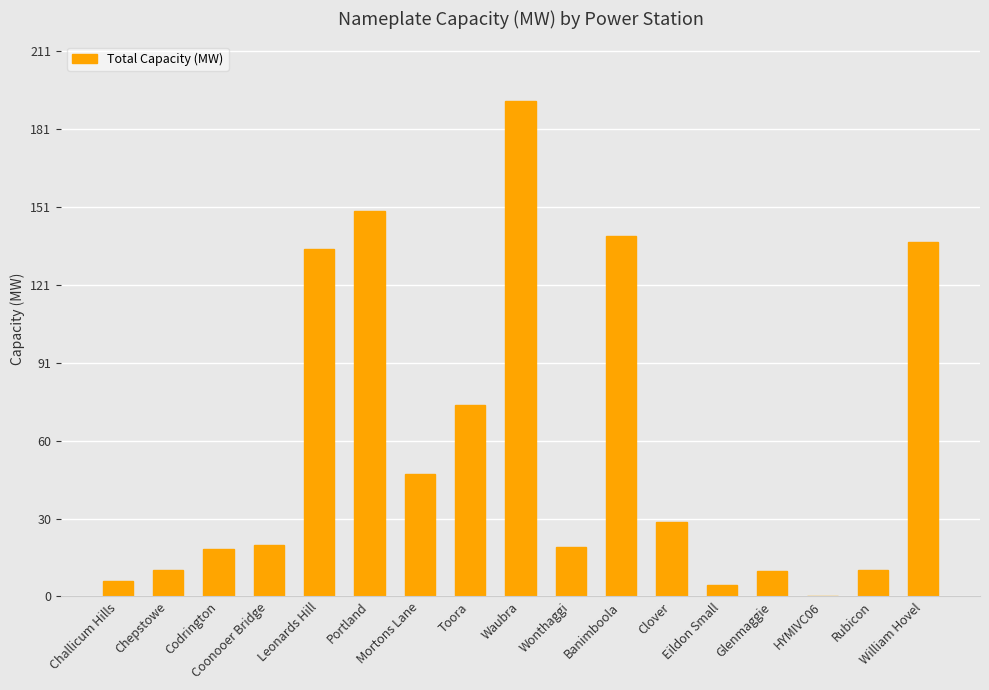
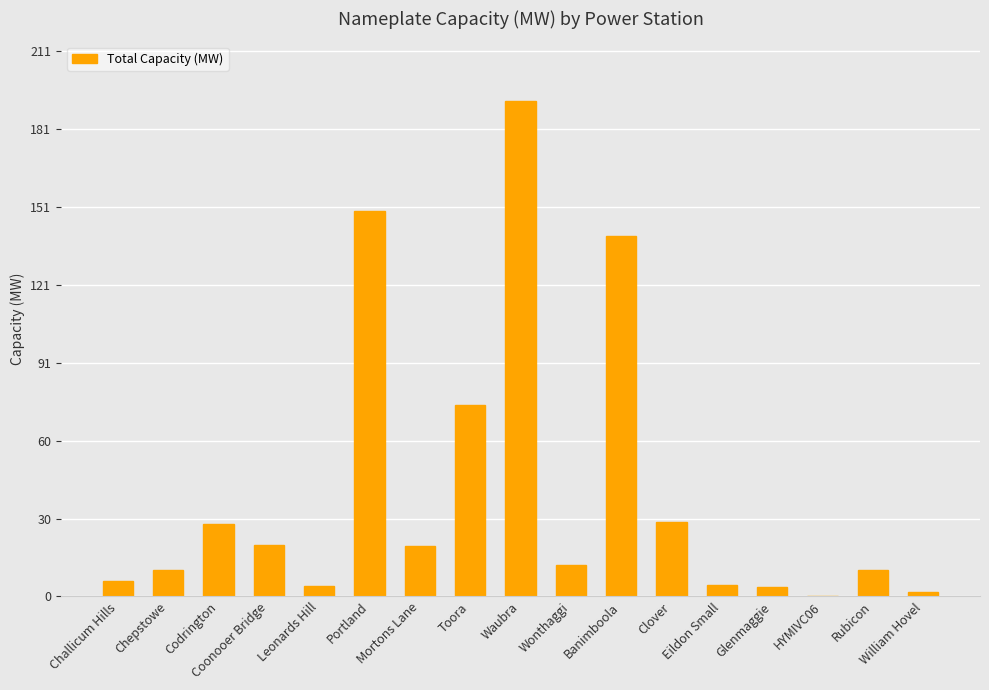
  {
    "Challicum Hills": 6,
    "Chepstowe": 10,
-   "Codrington": 18,
+   "Codrington": 28,
    "Coonooer Bridge": 20,
-   "Leonards Hill": 135,
+   "Leonards Hill": 4,
    "Portland": 149,
-   "Mortons Lane": 48,
+   "Mortons Lane": 20,
    "Toora": 74,
    "Waubra": 192,
-   "Wonthaggi": 19,
+   "Wonthaggi": 12,
    "Banimboola": 140,
    "Clover": 29,
    "Eildon Small": 5,
-   "Glenmaggie": 10,
+   "Glenmaggie": 4,
    "Rubicon": 10,
-   "William Hovel": 137
+   "William Hovel": 2
  }
